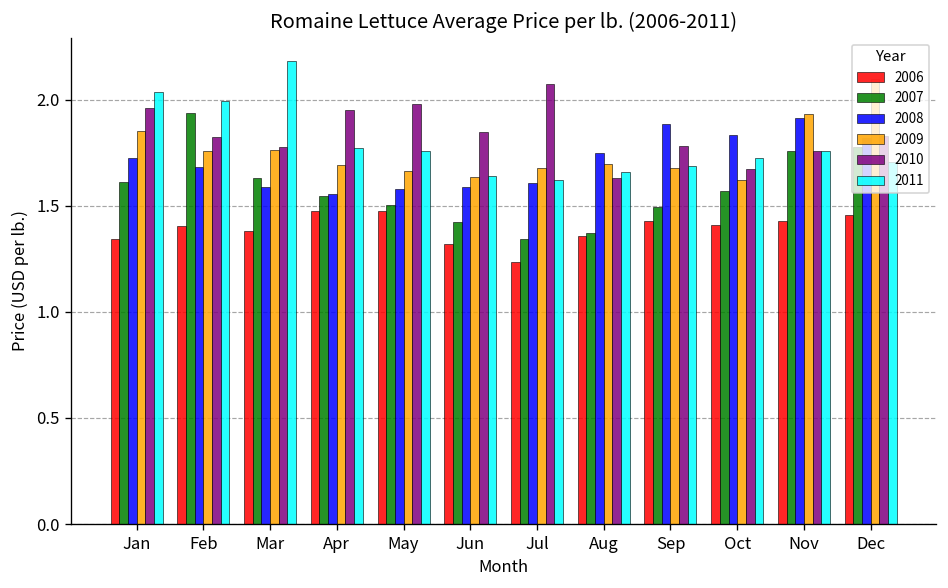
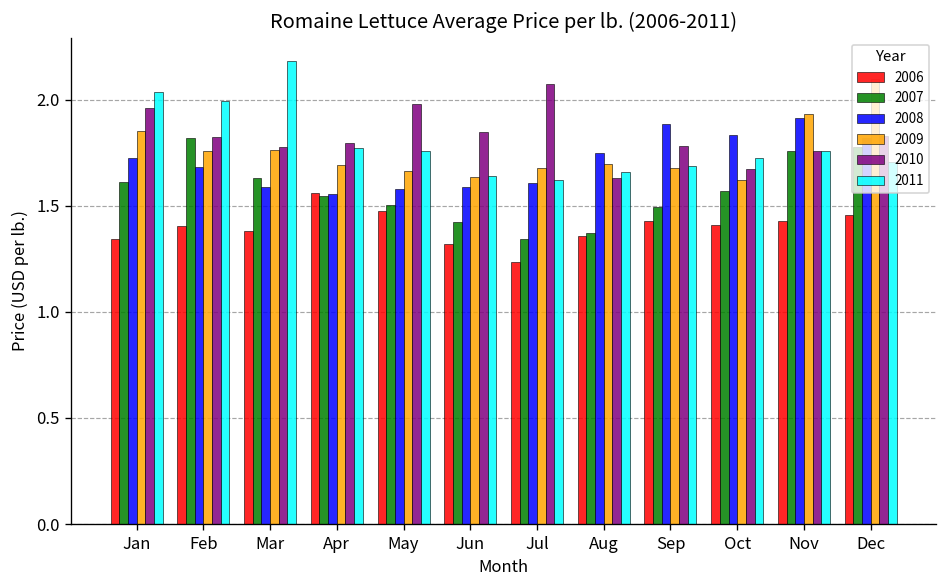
  {
    "2006": {
      "Jan": 1.34,
      "Feb": 1.41,
      "Mar": 1.38,
-     "Apr": 1.48,
+     "Apr": 1.56,
      "May": 1.48,
      "Jun": 1.32,
      "Jul": 1.24,
      "Aug": 1.36,
      "Sep": 1.43,
      "Oct": 1.41,
      "Nov": 1.43,
      "Dec": 1.46
    },
    "2007": {
      "Jan": 1.61,
-     "Feb": 1.94,
+     "Feb": 1.82,
      "Mar": 1.63,
      "Apr": 1.55,
      "May": 1.50,
      "Jun": 1.43,
      "Jul": 1.34,
      "Aug": 1.37,
      "Sep": 1.49,
      "Oct": 1.57,
      "Nov": 1.76
    },
    "2008": {
      "Jan": 1.72,
      "Feb": 1.68,
      "Mar": 1.59,
      "Apr": 1.56,
      "May": 1.58,
      "Jun": 1.59,
      "Jul": 1.61,
      "Aug": 1.75,
      "Sep": 1.88,
      "Oct": 1.83,
      "Nov": 1.91
    },
    "2009": {
      "Jan": 1.85,
      "Feb": 1.76,
      "Mar": 1.76,
      "Apr": 1.69,
      "May": 1.66,
      "Jun": 1.64,
      "Jul": 1.68,
      "Aug": 1.70,
      "Sep": 1.68,
      "Oct": 1.62,
      "Nov": 1.93
    },
    "2010": {
      "Jan": 1.96,
      "Feb": 1.82,
      "Mar": 1.78,
-     "Apr": 1.95,
+     "Apr": 1.80,
      "May": 1.98,
      "Jun": 1.85,
      "Jul": 2.07,
      "Aug": 1.63,
      "Sep": 1.78,
      "Oct": 1.67,
      "Nov": 1.76
    },
    "2011": {
      "Jan": 2.04,
      "Feb": 1.99,
      "Mar": 2.18,
      "Apr": 1.77,
      "May": 1.76,
      "Jun": 1.64,
      "Jul": 1.62,
      "Aug": 1.66,
      "Sep": 1.69,
      "Oct": 1.72,
      "Nov": 1.76
    }
  }
